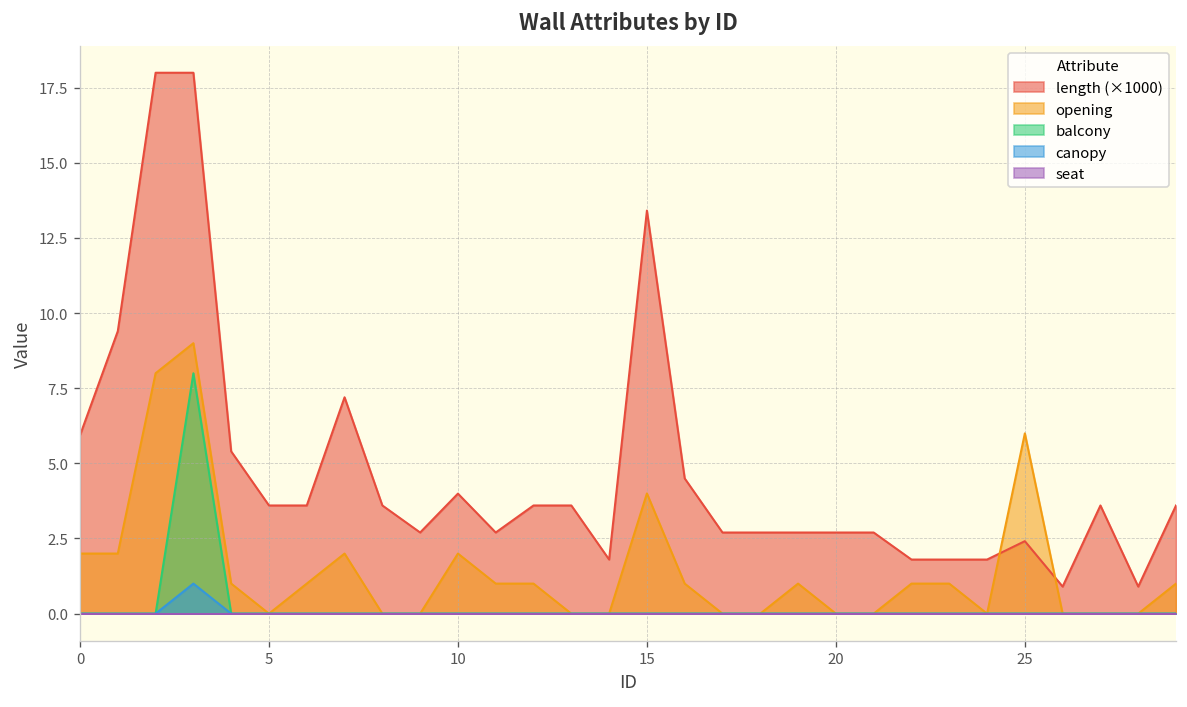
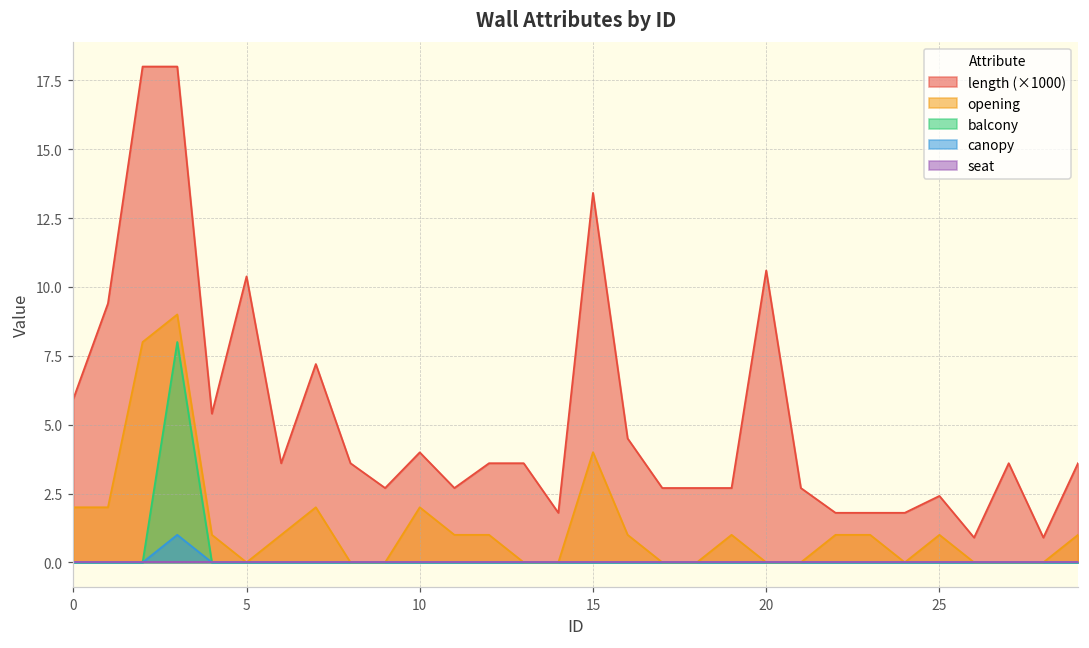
  {
    "length (×1000)": {
      "0": 5.9,
-     "5": 3.6,
+     "5": 10.4,
      "10": 4.0,
      "15": 13.4,
-     "20": 2.7,
+     "20": 10.6,
      "25": 2.4
    },
    "opening": {
      "0": 2,
      "10": 2,
      "15": 4,
-     "25": 6
+     "25": 1
    }
  }
